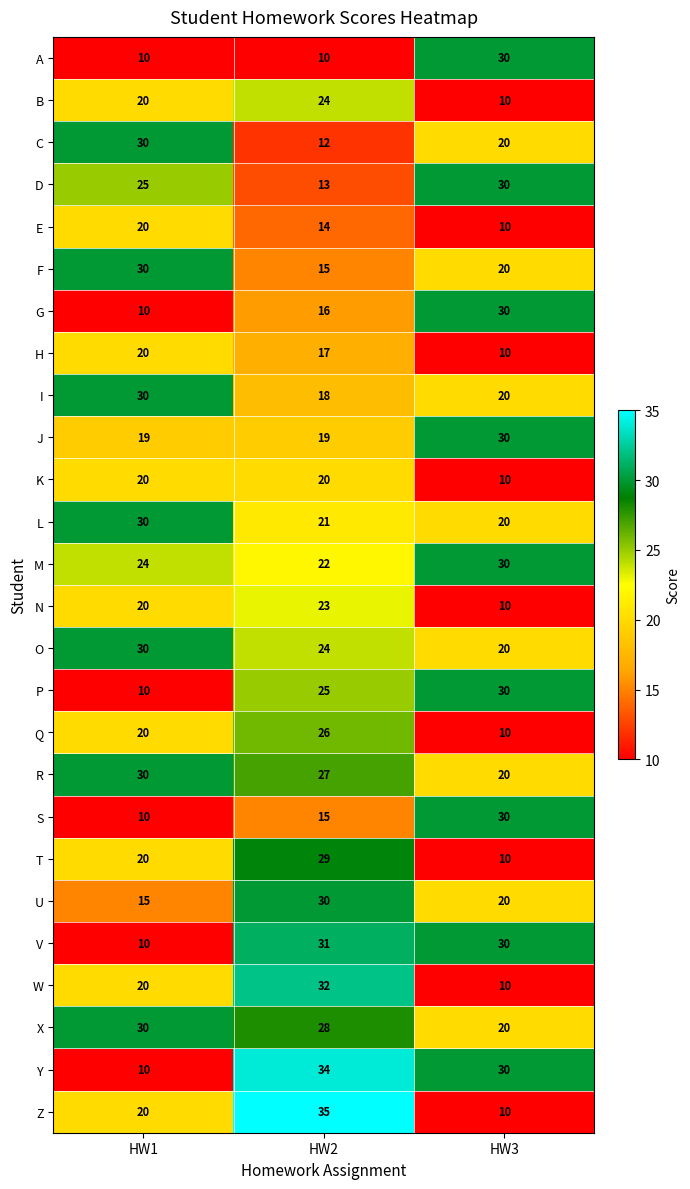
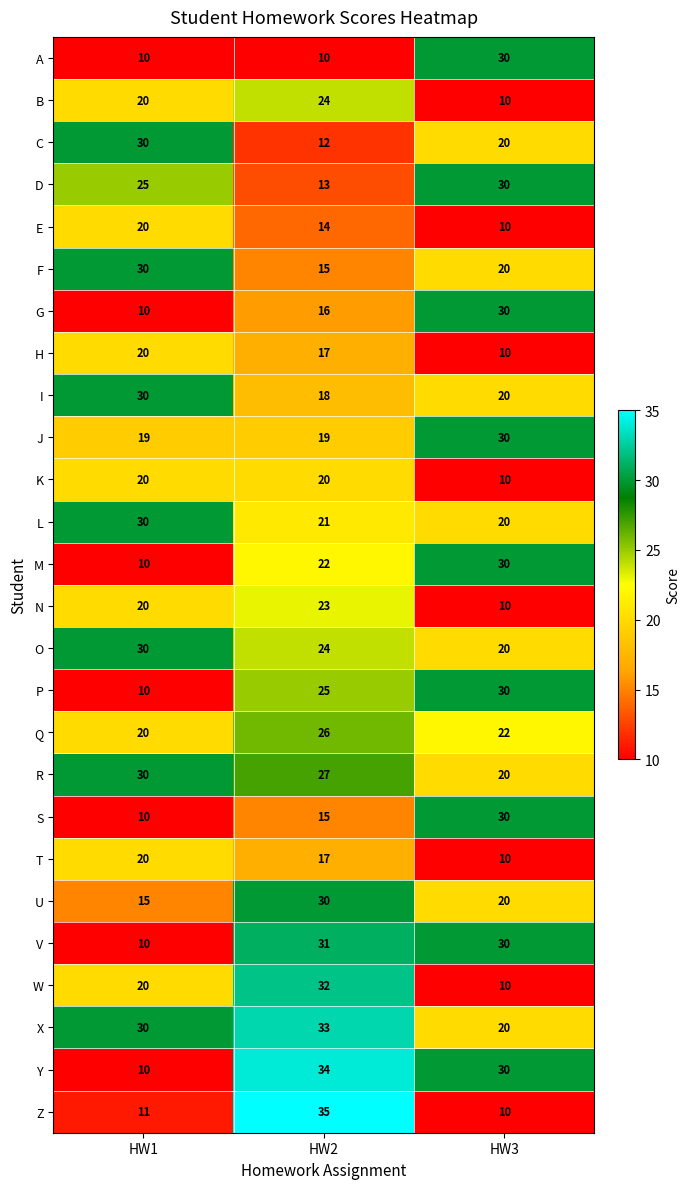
  {
    "A": {
      "HW1": 10,
      "HW2": 10,
      "HW3": 30
    },
    "B": {
      "HW1": 20,
      "HW2": 24,
      "HW3": 10
    },
    "C": {
      "HW1": 30,
      "HW2": 12,
      "HW3": 20
    },
    "D": {
      "HW1": 25,
      "HW2": 13,
      "HW3": 30
    },
    "E": {
      "HW1": 20,
      "HW2": 14,
      "HW3": 10
    },
    "F": {
      "HW1": 30,
      "HW2": 15,
      "HW3": 20
    },
    "G": {
      "HW1": 10,
      "HW2": 16,
      "HW3": 30
    },
    "H": {
      "HW1": 20,
      "HW2": 17,
      "HW3": 10
    },
    "I": {
      "HW1": 30,
      "HW2": 18,
      "HW3": 20
    },
    "J": {
      "HW1": 19,
      "HW2": 19,
      "HW3": 30
    },
    "K": {
      "HW1": 20,
      "HW2": 20,
      "HW3": 10
    },
    "L": {
      "HW1": 30,
      "HW2": 21,
      "HW3": 20
    },
    "M": {
-     "HW1": 24,
+     "HW1": 10,
      "HW2": 22,
      "HW3": 30
    },
    "N": {
      "HW1": 20,
      "HW2": 23,
      "HW3": 10
    },
    "O": {
      "HW1": 30,
      "HW2": 24,
      "HW3": 20
    },
    "P": {
      "HW1": 10,
      "HW2": 25,
      "HW3": 30
    },
    "Q": {
      "HW1": 20,
      "HW2": 26,
-     "HW3": 10
+     "HW3": 22
    },
    "R": {
      "HW1": 30,
      "HW2": 27,
      "HW3": 20
    },
    "S": {
      "HW1": 10,
      "HW2": 15,
      "HW3": 30
    },
    "T": {
      "HW1": 20,
-     "HW2": 29,
+     "HW2": 17,
      "HW3": 10
    },
    "U": {
      "HW1": 15,
      "HW2": 30,
      "HW3": 20
    },
    "V": {
      "HW1": 10,
      "HW2": 31,
      "HW3": 30
    },
    "W": {
      "HW1": 20,
      "HW2": 32,
      "HW3": 10
    },
    "X": {
      "HW1": 30,
-     "HW2": 28,
+     "HW2": 33,
      "HW3": 20
    },
    "Y": {
      "HW1": 10,
      "HW2": 34,
      "HW3": 30
    },
    "Z": {
-     "HW1": 20,
+     "HW1": 11,
      "HW2": 35,
      "HW3": 10
    }
  }
